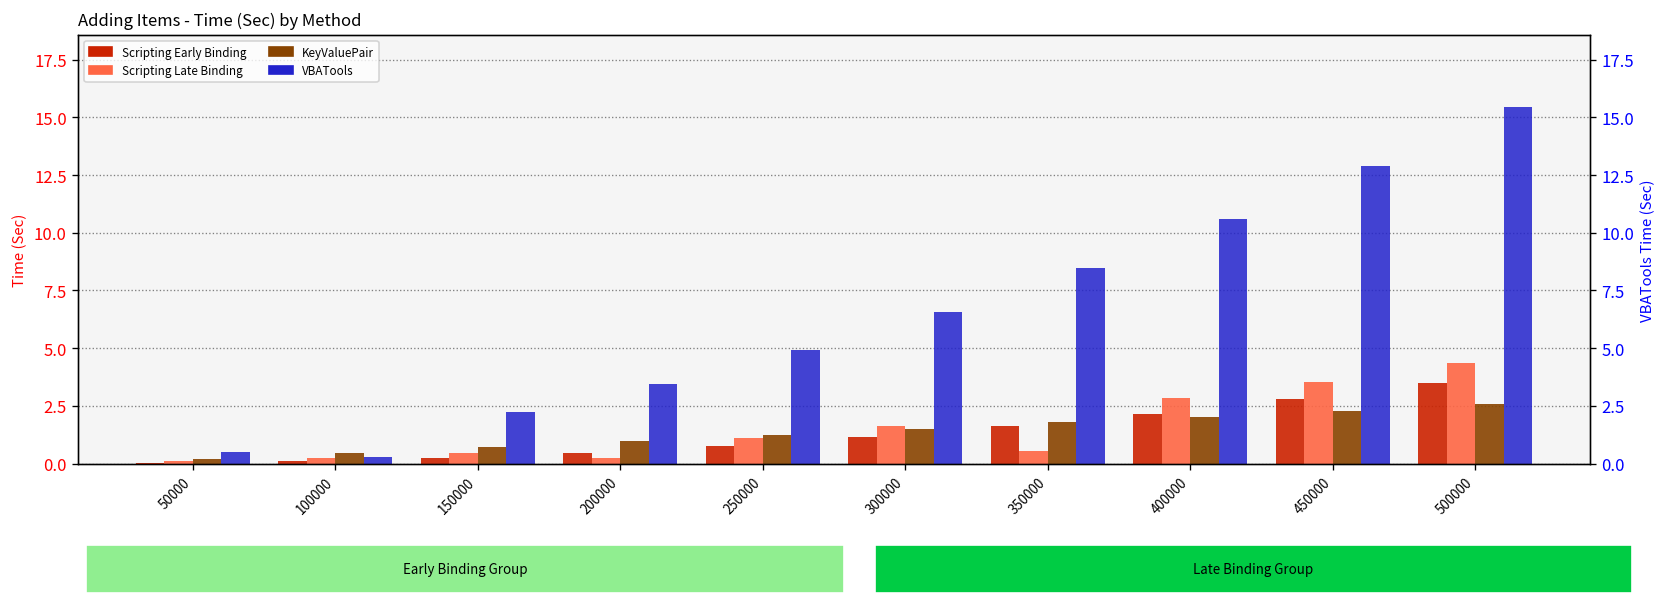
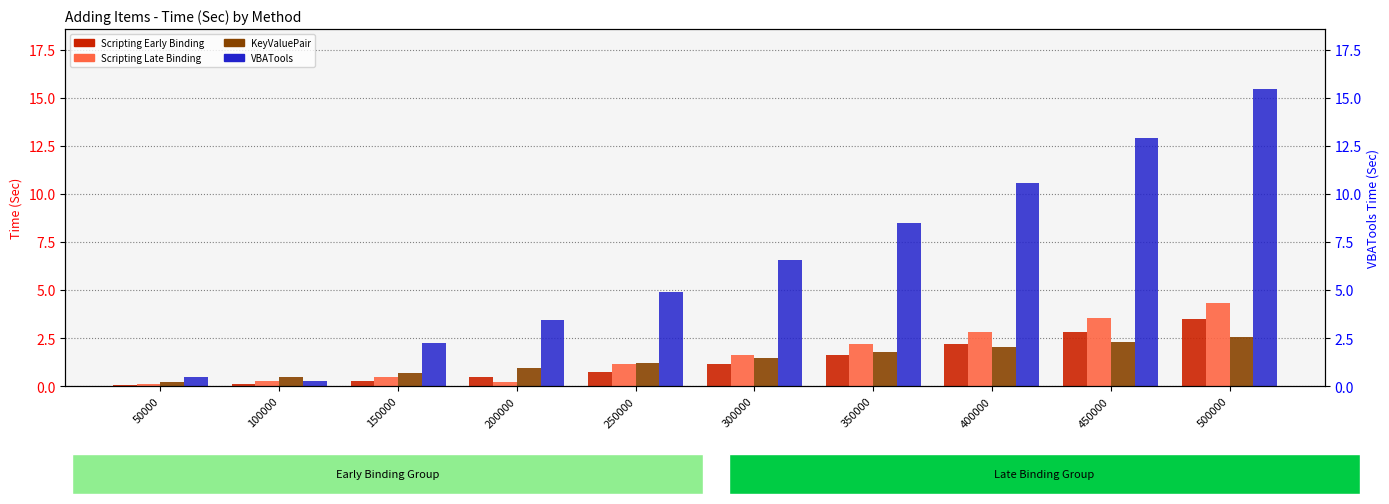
  {
    "Scripting Early Binding": {
      "150000": 0.2,
      "200000": 0.5,
      "250000": 0.8,
      "300000": 1.1,
      "350000": 1.6,
      "400000": 2.2,
      "450000": 2.8,
      "500000": 3.5
    },
    "Scripting Late Binding": {
      "100000": 0.2,
      "150000": 0.5,
      "200000": 0.2,
      "250000": 1.1,
      "300000": 1.6,
-     "350000": 0.5,
+     "350000": 2.2,
      "400000": 2.8,
      "450000": 3.6,
      "500000": 4.3
    },
    "KeyValuePair": {
      "50000": 0.2,
      "100000": 0.5,
      "150000": 0.7,
      "200000": 1.0,
      "250000": 1.2,
      "300000": 1.5,
      "350000": 1.8,
      "400000": 2.0,
      "450000": 2.3,
      "500000": 2.6
    },
    "VBATools": {
      "50000": 0.5,
      "100000": 0.3,
      "150000": 2.2,
      "200000": 3.5,
      "250000": 4.9,
      "300000": 6.6,
      "350000": 8.5,
      "400000": 10.6,
      "450000": 12.9,
      "500000": 15.5
    }
  }
